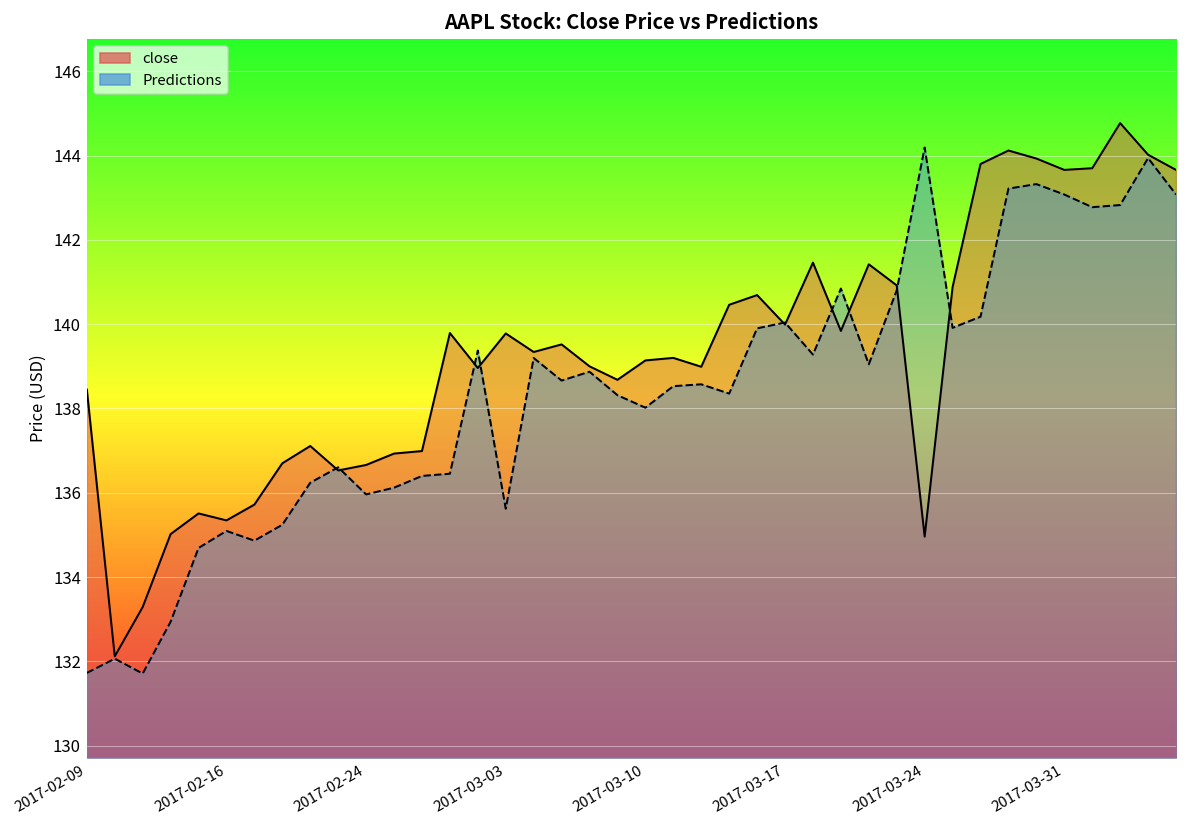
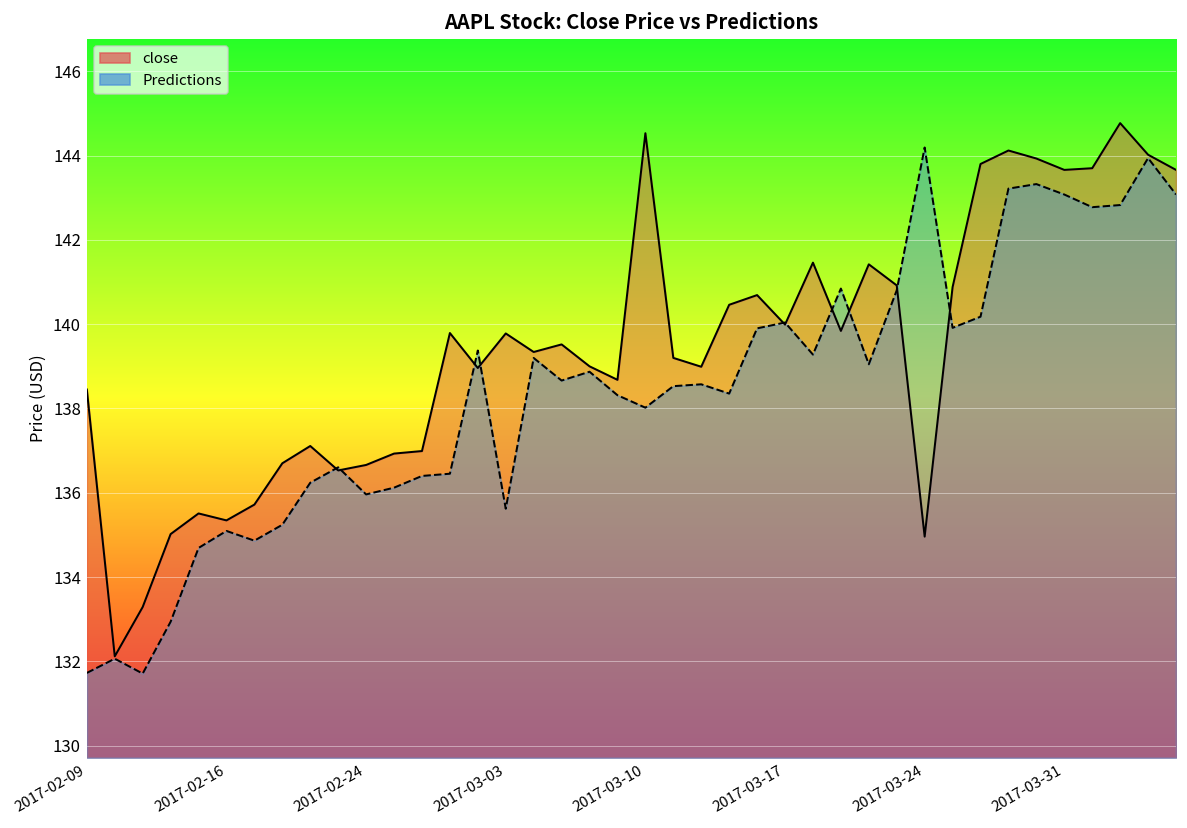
  {
    "close": {
      "2017-02-09": 138.5,
      "2017-02-16": 135.3,
      "2017-02-24": 136.7,
      "2017-03-03": 139.8,
-     "2017-03-10": 139.1,
+     "2017-03-10": 144.5,
      "2017-03-24": 135.0,
      "2017-03-31": 143.7
    },
    "Predictions": {
      "2017-02-09": 131.7,
      "2017-02-16": 135.1,
      "2017-02-24": 136.0,
      "2017-03-03": 135.6,
      "2017-03-10": 138.0,
      "2017-03-24": 144.2,
      "2017-03-31": 143.1
    }
  }
